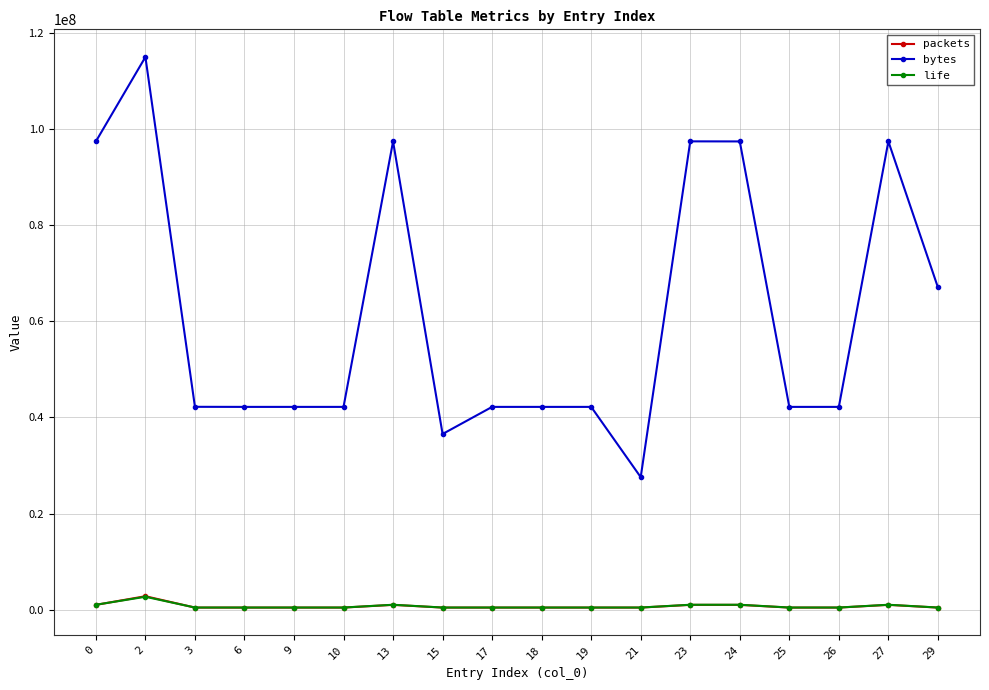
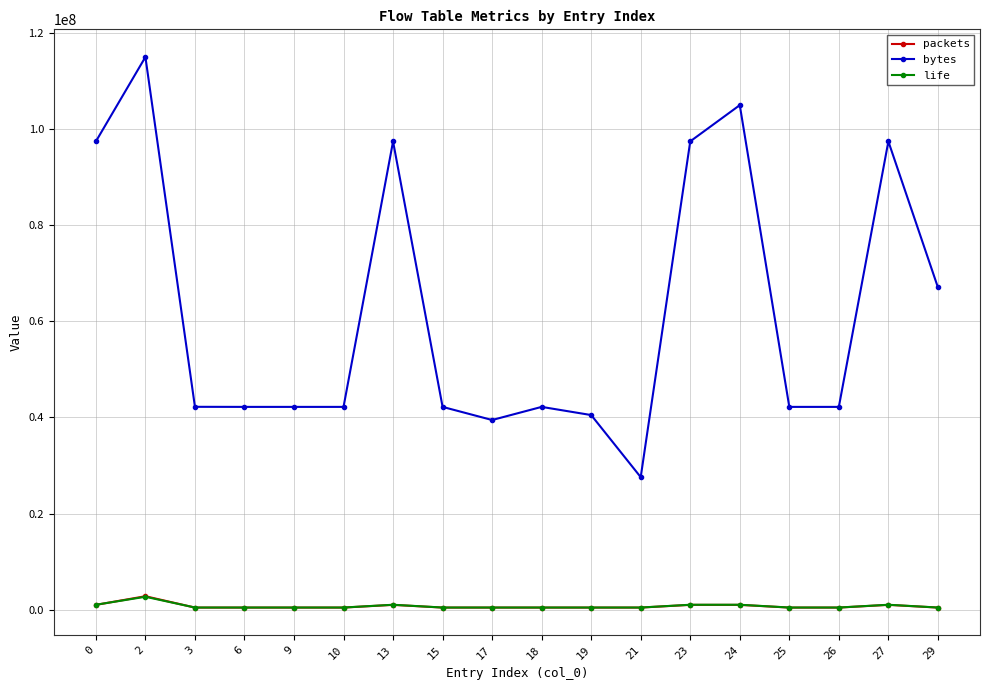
  {
    "bytes": {
      "0": 97000000,
      "2": 115000000,
      "3": 42000000,
      "6": 42000000,
      "9": 42000000,
      "10": 42000000,
      "13": 97000000,
-     "15": 37000000,
-     "17": 42000000,
+     "15": 42000000,
+     "17": 39000000,
      "18": 42000000,
-     "19": 42000000,
+     "19": 41000000,
      "21": 28000000,
      "23": 97000000,
-     "24": 97000000,
+     "24": 105000000,
      "25": 42000000,
      "26": 42000000,
      "27": 97000000,
      "29": 67000000
    }
  }
